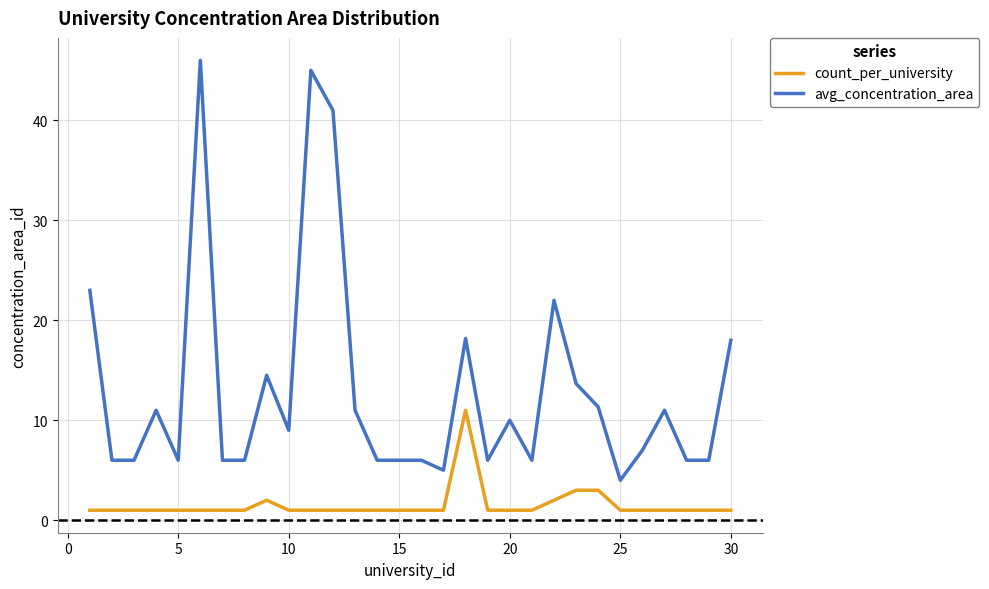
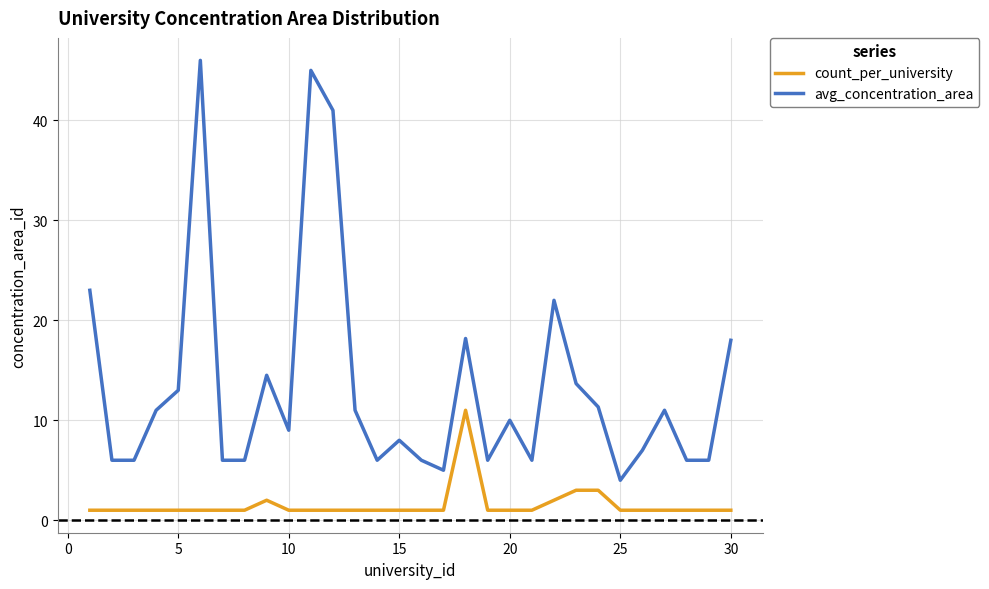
  {
    "count_per_university": {
      "5": 1,
      "10": 1,
      "15": 1,
      "20": 1,
      "25": 1,
      "30": 1
    },
    "avg_concentration_area": {
-     "5": 6,
+     "5": 13,
      "10": 9,
-     "15": 6,
+     "15": 8,
      "20": 10,
      "25": 4,
      "30": 18
    }
  }
